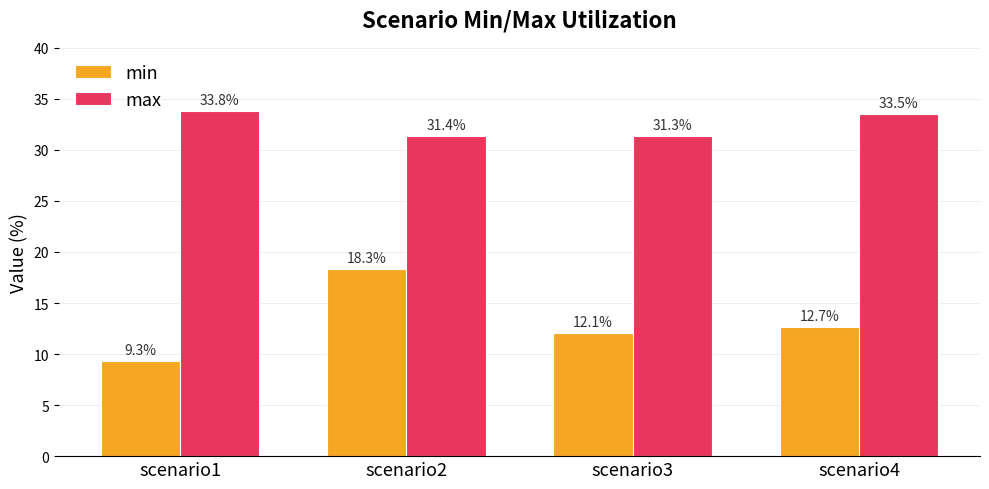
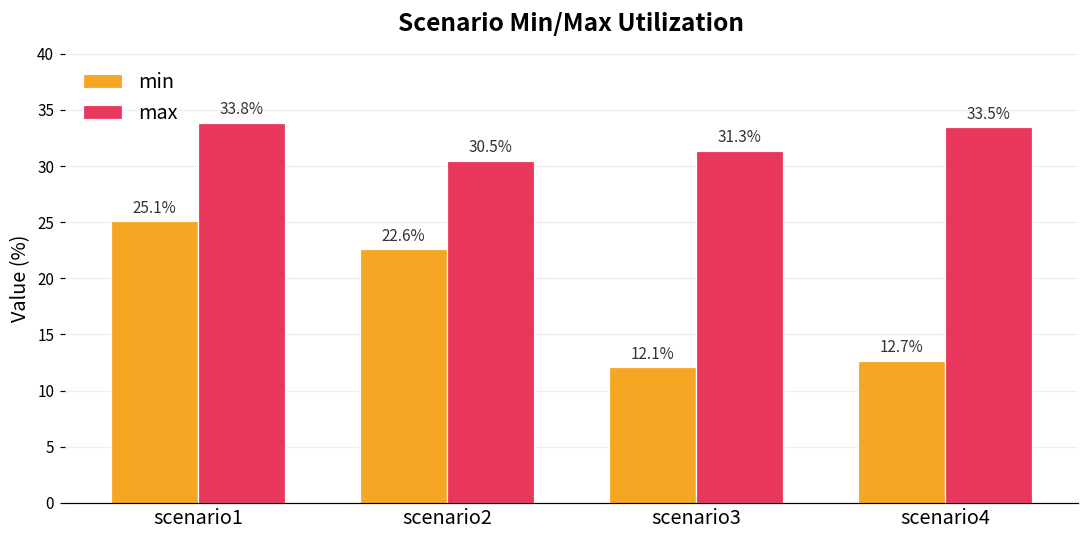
  {
    "min": {
-     "scenario1": "9.3%",
-     "scenario2": "18.3%",
+     "scenario1": "25.1%",
+     "scenario2": "22.6%",
      "scenario3": "12.1%",
      "scenario4": "12.7%"
    },
    "max": {
      "scenario1": "33.8%",
-     "scenario2": "31.4%",
+     "scenario2": "30.5%",
      "scenario3": "31.3%",
      "scenario4": "33.5%"
    }
  }
